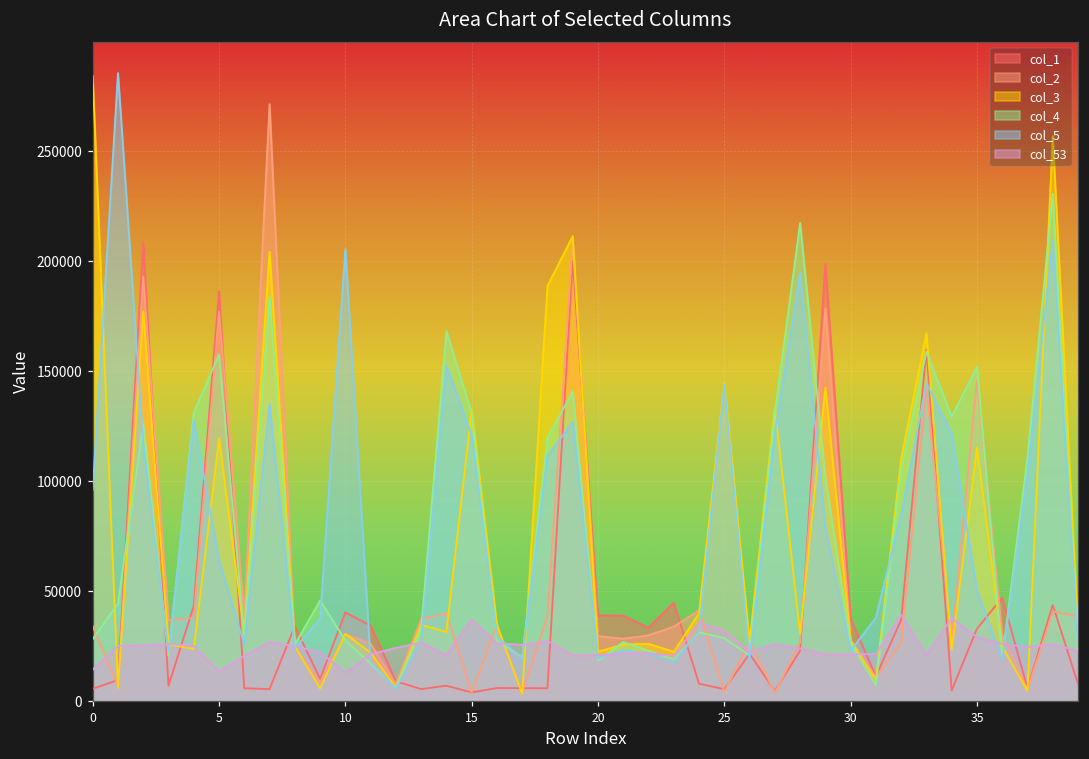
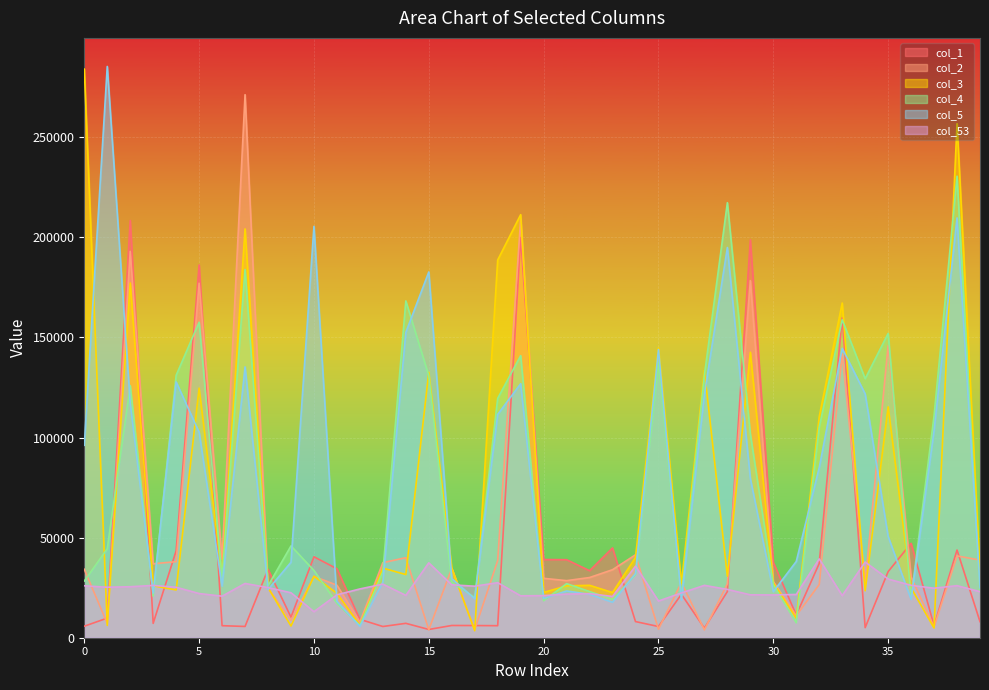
  {
    "col_3": {
      "0": 284000,
-     "5": 120000,
+     "5": 125000,
      "15": 133000,
      "20": 23000,
      "35": 115000
    },
    "col_4": {
      "0": 28000,
      "5": 158000,
-     "10": 28000,
+     "10": 34000,
      "15": 131000,
-     "25": 29000,
+     "25": 137000,
      "35": 152000
    },
    "col_5": {
      "0": 96000,
-     "5": 64000,
+     "5": 103000,
      "10": 206000,
-     "15": 121000,
+     "15": 183000,
      "30": 23000,
      "35": 51000
    },
    "col_53": {
-     "0": 14000,
-     "5": 14000,
+     "0": 26000,
+     "5": 22000,
      "10": 13000,
      "15": 37000,
      "20": 21000,
-     "25": 32000,
+     "25": 18000,
      "30": 21000,
      "35": 29000
    }
  }
